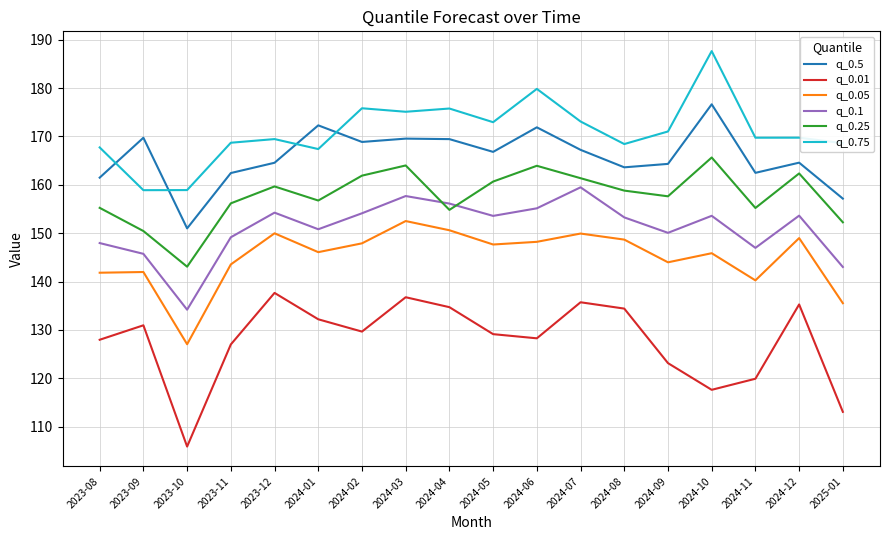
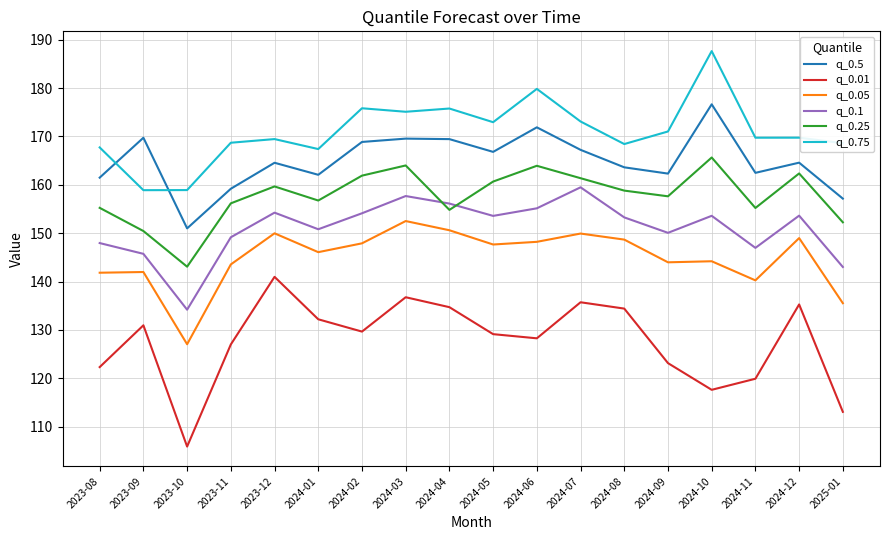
  {
    "q_0.5": {
      "2023-08": 161,
      "2023-09": 170,
      "2023-10": 151,
-     "2023-11": 162,
+     "2023-11": 159,
      "2023-12": 165,
-     "2024-01": 172,
+     "2024-01": 162,
      "2024-02": 169,
      "2024-03": 170,
      "2024-04": 169,
      "2024-05": 167,
      "2024-06": 172,
      "2024-07": 167,
      "2024-08": 164,
-     "2024-09": 164,
+     "2024-09": 162,
      "2024-10": 177,
      "2024-11": 162,
      "2024-12": 165,
      "2025-01": 157
    },
    "q_0.01": {
-     "2023-08": 128,
+     "2023-08": 122,
      "2023-09": 131,
      "2023-10": 106,
      "2023-11": 127,
-     "2023-12": 138,
+     "2023-12": 141,
      "2024-01": 132,
      "2024-02": 130,
      "2024-03": 137,
      "2024-04": 135,
      "2024-05": 129,
      "2024-06": 128,
      "2024-07": 136,
      "2024-08": 134,
      "2024-09": 123,
      "2024-10": 118,
      "2024-11": 120,
      "2024-12": 135,
      "2025-01": 113
    },
    "q_0.05": {
      "2023-08": 142,
      "2023-09": 142,
      "2023-10": 127,
      "2023-11": 144,
      "2023-12": 150,
      "2024-01": 146,
      "2024-02": 148,
      "2024-03": 153,
      "2024-04": 151,
      "2024-05": 148,
      "2024-06": 148,
      "2024-07": 150,
      "2024-08": 149,
      "2024-09": 144,
-     "2024-10": 146,
+     "2024-10": 144,
      "2024-11": 140,
      "2024-12": 149,
      "2025-01": 136
    },
    "q_0.1": {
      "2023-08": 148,
      "2023-09": 146,
      "2023-10": 134,
      "2023-11": 149,
      "2023-12": 154,
      "2024-01": 151,
      "2024-02": 154,
      "2024-03": 158,
      "2024-04": 156,
      "2024-05": 154,
      "2024-06": 155,
      "2024-07": 159,
      "2024-08": 153,
      "2024-09": 150,
      "2024-10": 154,
      "2024-11": 147,
      "2024-12": 154,
      "2025-01": 143
    },
    "q_0.25": {
      "2023-08": 155,
      "2023-09": 150,
      "2023-10": 143,
      "2023-11": 156,
      "2023-12": 160,
      "2024-01": 157,
      "2024-02": 162,
      "2024-03": 164,
      "2024-04": 155,
      "2024-05": 161,
      "2024-06": 164,
      "2024-07": 161,
      "2024-08": 159,
      "2024-09": 158,
      "2024-10": 166,
      "2024-11": 155,
      "2024-12": 162,
      "2025-01": 152
    },
    "q_0.75": {
      "2023-08": 168,
      "2023-09": 159,
      "2023-10": 159,
      "2023-11": 169,
      "2023-12": 169,
      "2024-01": 167,
      "2024-02": 176,
      "2024-03": 175,
      "2024-04": 176,
      "2024-05": 173,
      "2024-06": 180,
      "2024-07": 173,
      "2024-08": 168,
      "2024-09": 171,
      "2024-10": 188,
      "2024-11": 170,
      "2024-12": 170
    }
  }
